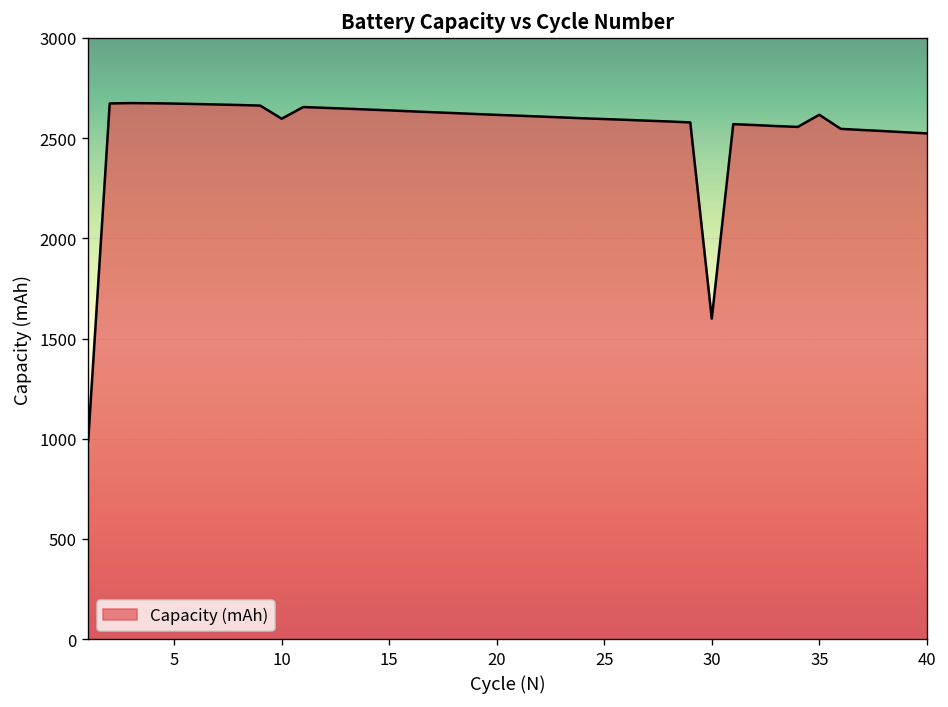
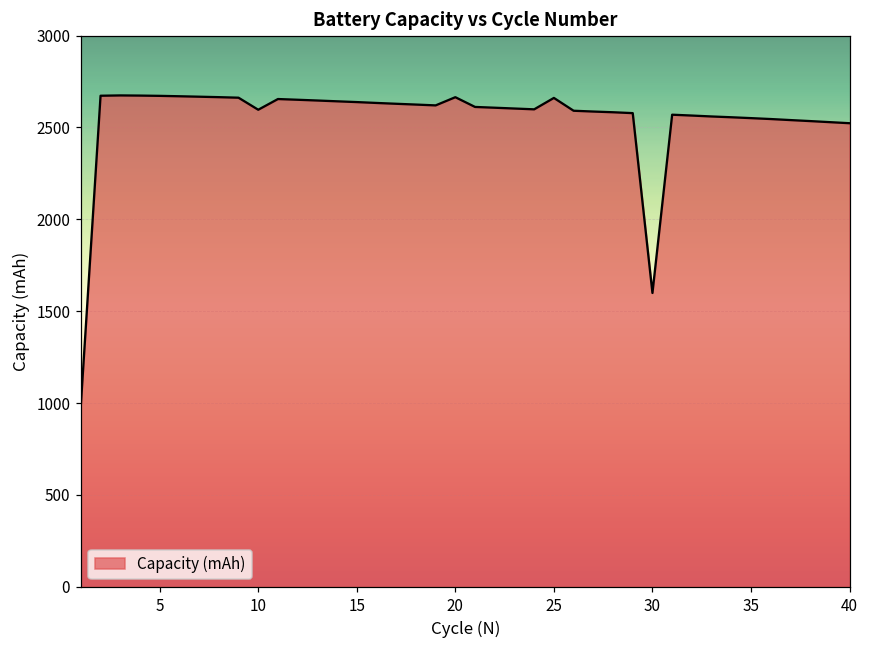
  {
    "5": 2670,
    "10": 2600,
    "15": 2640,
-   "20": 2620,
-   "25": 2590,
+   "20": 2660,
+   "25": 2660,
    "30": 1600,
-   "35": 2620,
+   "35": 2550,
    "40": 2520
  }
